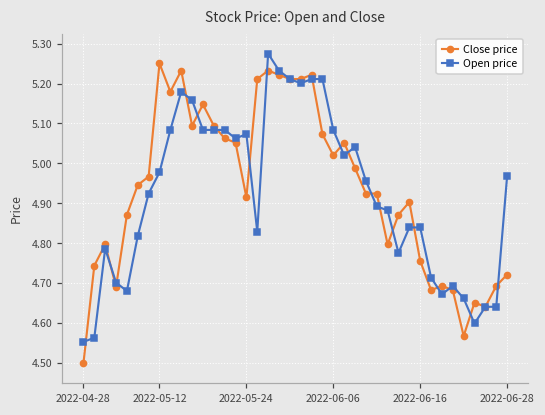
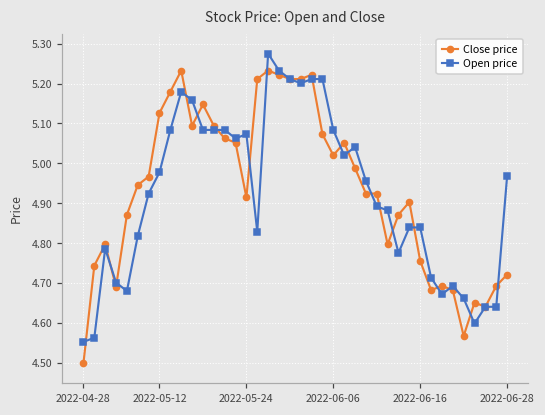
  {
    "Close price": {
      "2022-04-28": 4.50,
-     "2022-05-12": 5.25,
+     "2022-05-12": 5.13,
      "2022-05-24": 4.91,
      "2022-06-06": 5.02,
      "2022-06-16": 4.76,
      "2022-06-28": 4.72
    },
    "Open price": {
      "2022-04-28": 4.55,
      "2022-05-12": 4.98,
      "2022-05-24": 5.07,
      "2022-06-06": 5.08,
      "2022-06-16": 4.84,
      "2022-06-28": 4.97
    }
  }
